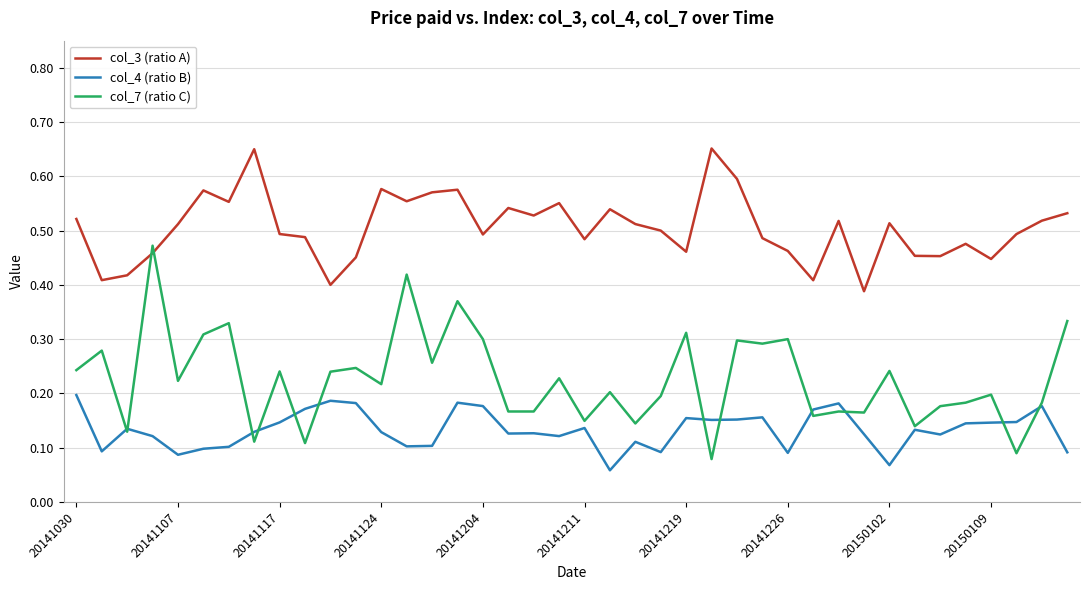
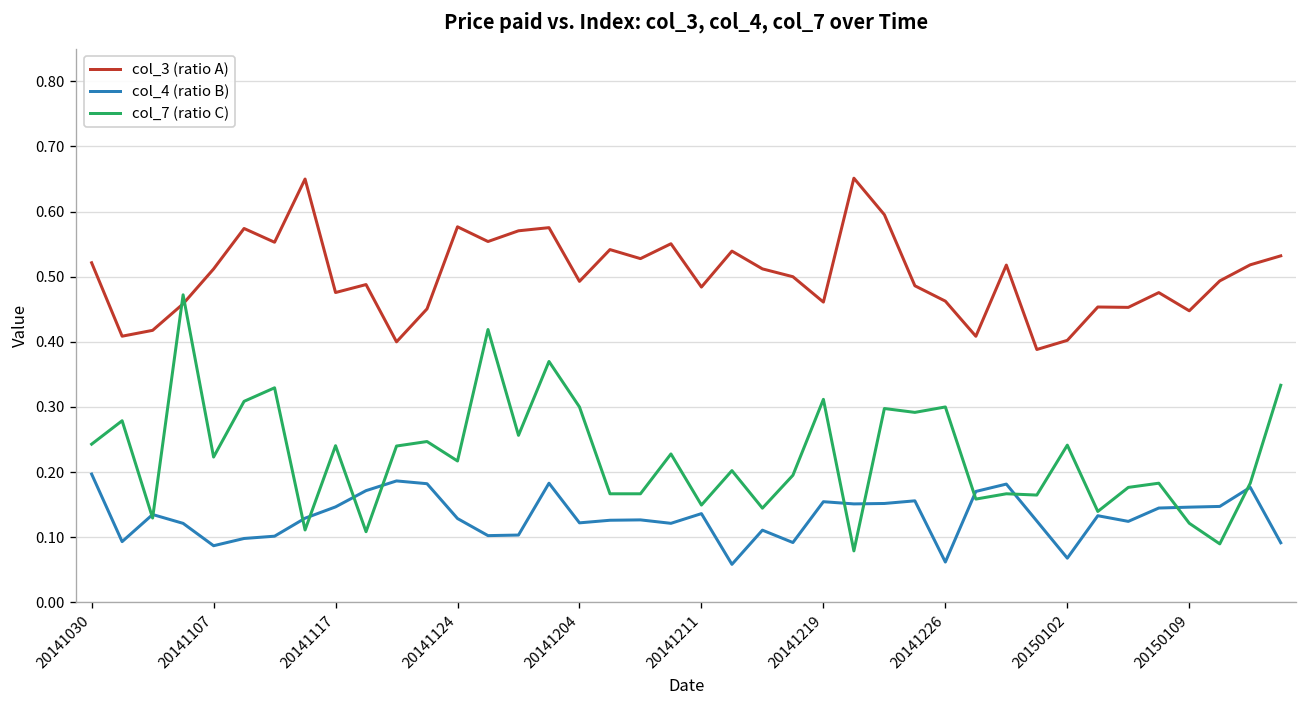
  {
    "col_3 (ratio A)": {
      "20141030": 0.52,
      "20141107": 0.51,
-     "20141117": 0.49,
+     "20141117": 0.48,
      "20141124": 0.58,
      "20141204": 0.49,
      "20141211": 0.48,
      "20141219": 0.46,
      "20141226": 0.46,
-     "20150102": 0.51,
+     "20150102": 0.40,
      "20150109": 0.45
    },
    "col_4 (ratio B)": {
      "20141030": 0.20,
      "20141107": 0.09,
      "20141117": 0.15,
      "20141124": 0.13,
-     "20141204": 0.18,
+     "20141204": 0.12,
      "20141211": 0.14,
      "20141219": 0.15,
-     "20141226": 0.09,
+     "20141226": 0.06,
      "20150102": 0.07,
      "20150109": 0.15
    },
    "col_7 (ratio C)": {
      "20141030": 0.24,
      "20141107": 0.22,
      "20141117": 0.24,
      "20141124": 0.22,
      "20141204": 0.30,
      "20141211": 0.15,
      "20141219": 0.31,
      "20141226": 0.30,
      "20150102": 0.24,
-     "20150109": 0.20
+     "20150109": 0.12
    }
  }
